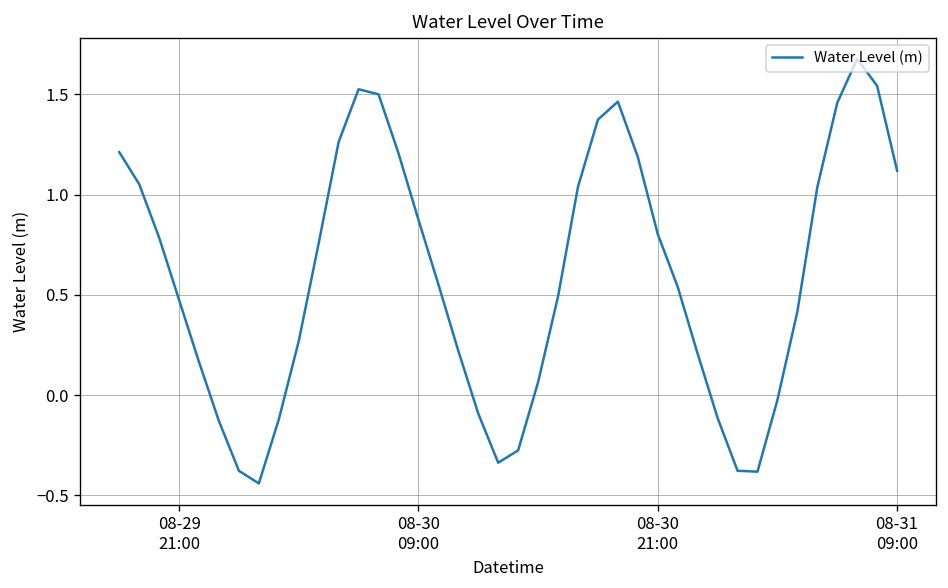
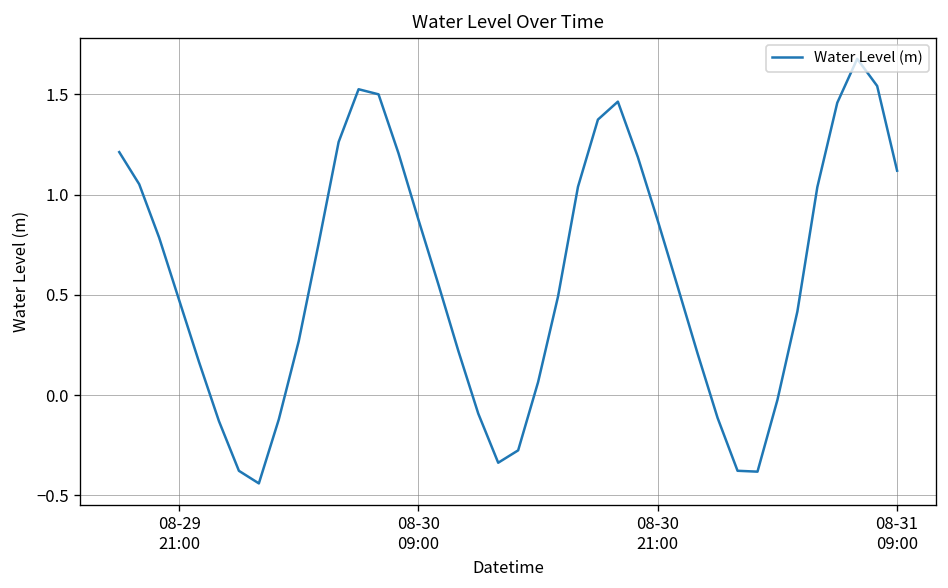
  {
    "08-29 21:00": 0.47,
    "08-30 09:00": 0.88,
-   "08-30 21:00": 0.80,
+   "08-30 21:00": 0.87,
    "08-31 09:00": 1.12
  }
